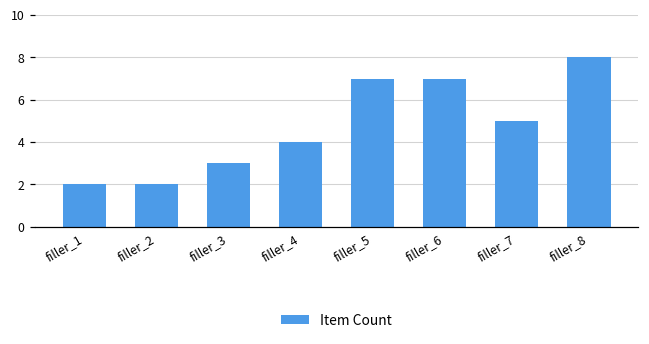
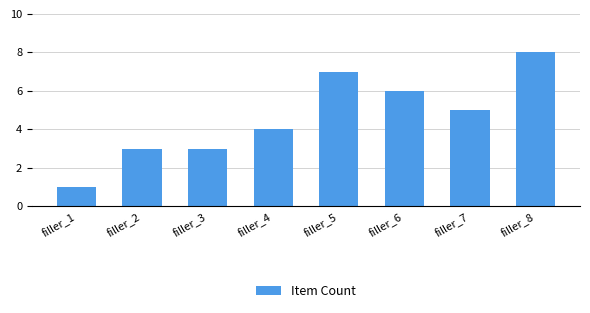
  {
-   "filler_1": 2,
-   "filler_2": 2,
+   "filler_1": 1,
+   "filler_2": 3,
    "filler_3": 3,
    "filler_4": 4,
    "filler_5": 7,
-   "filler_6": 7,
+   "filler_6": 6,
    "filler_7": 5,
    "filler_8": 8
  }
